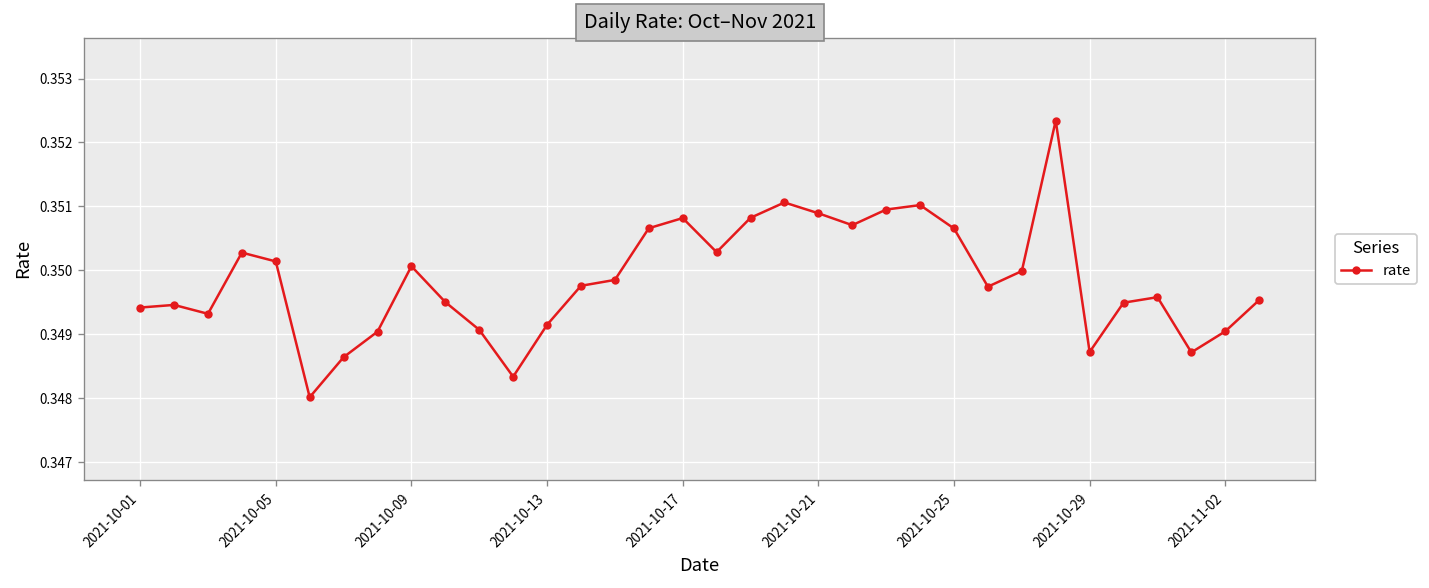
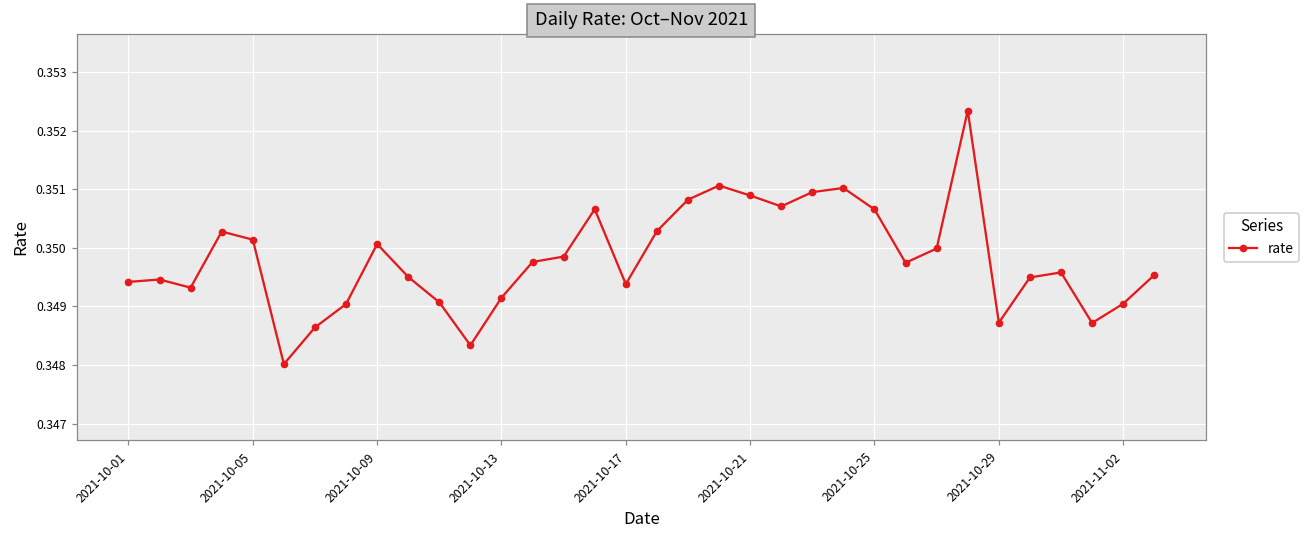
  {
    "2021-10-01": 0.3494,
    "2021-10-05": 0.3501,
    "2021-10-09": 0.3501,
    "2021-10-13": 0.3491,
-   "2021-10-17": 0.3508,
+   "2021-10-17": 0.3494,
    "2021-10-21": 0.3509,
    "2021-10-25": 0.3507,
    "2021-10-29": 0.3487,
    "2021-11-02": 0.3490
  }
